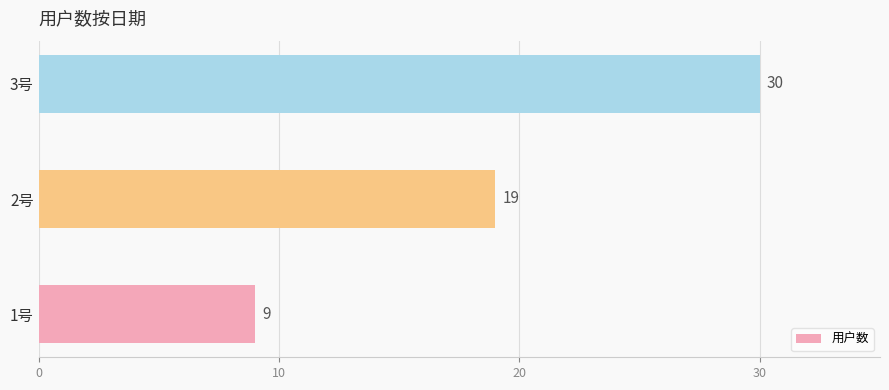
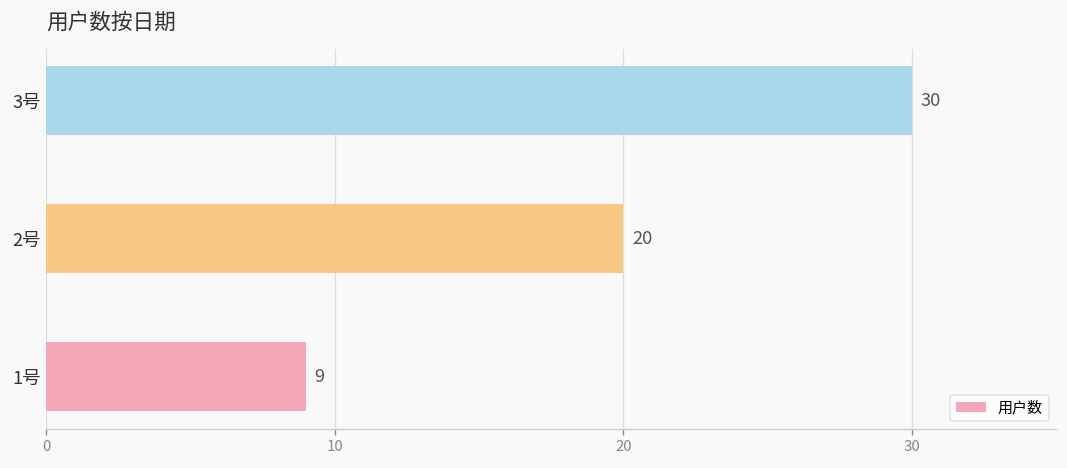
  {
    "3号": 30,
-   "2号": 19,
+   "2号": 20,
    "1号": 9
  }
